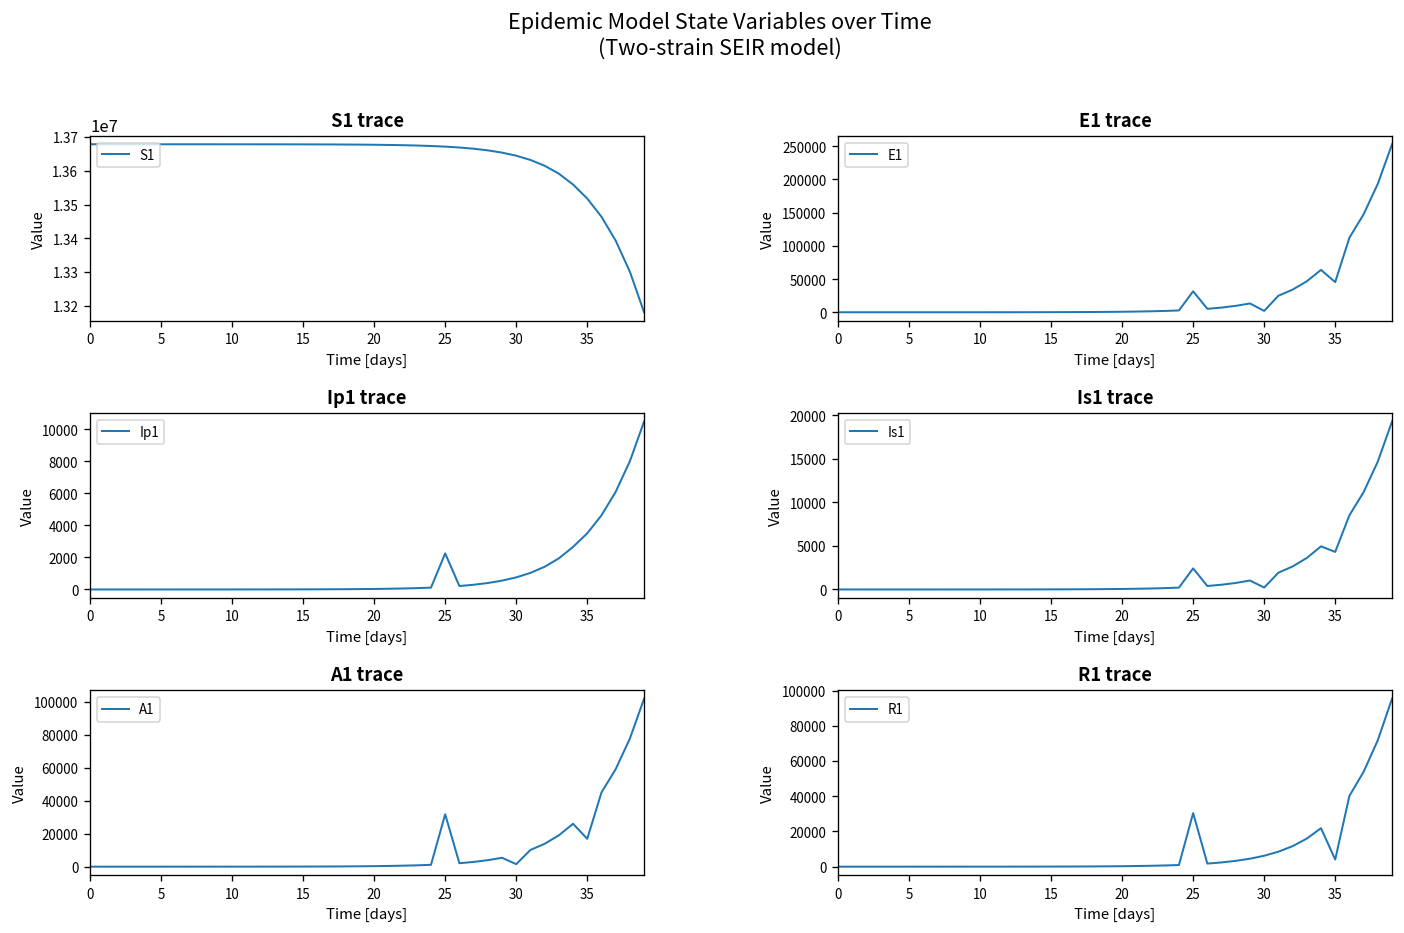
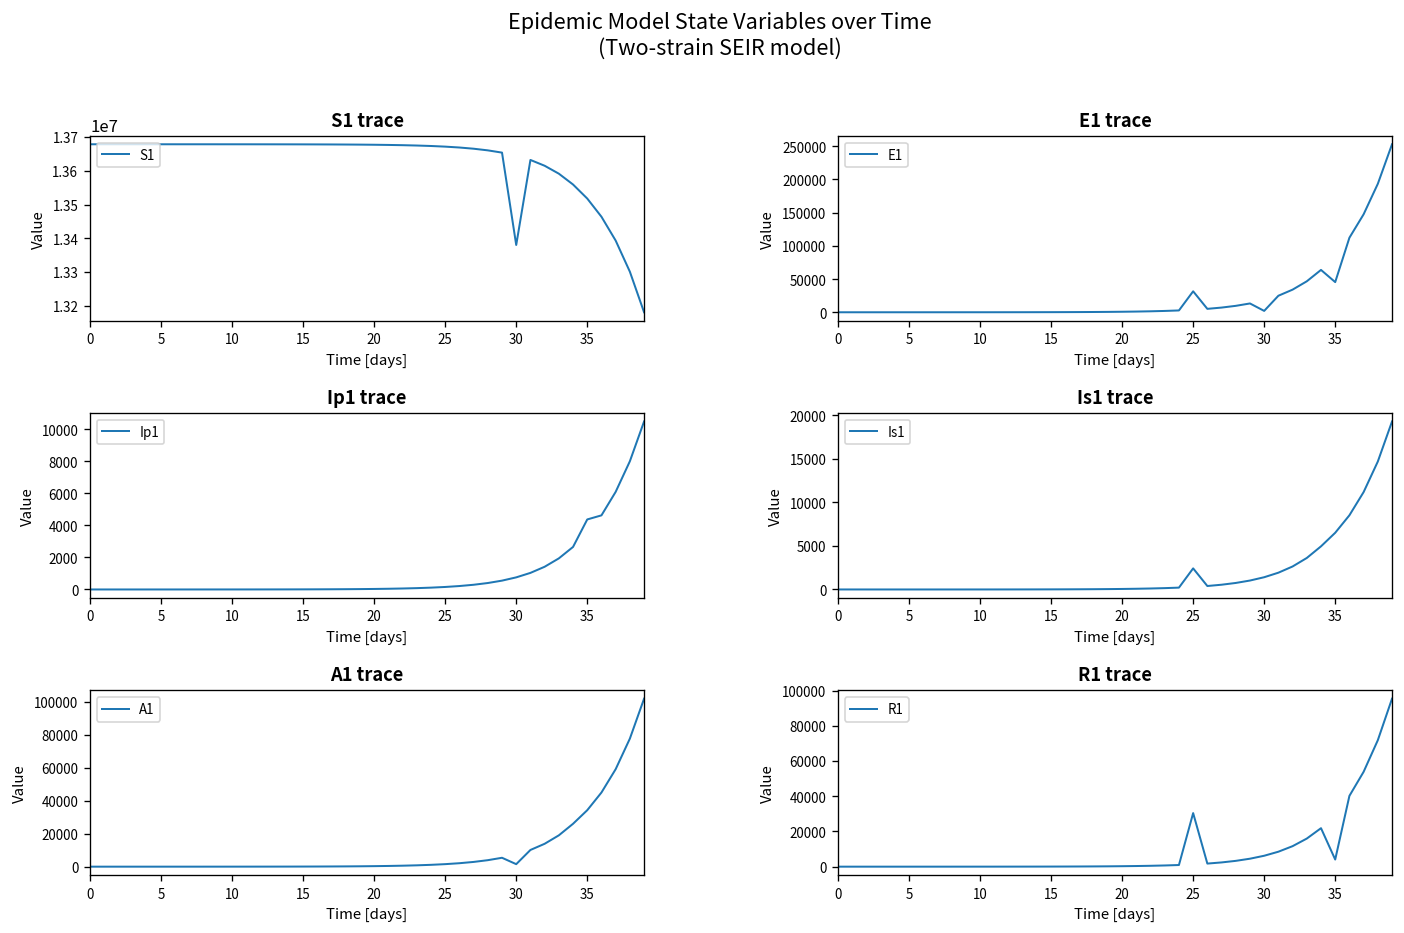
  {
    "S1 trace": {
      "0": 13680000,
      "5": 13680000,
      "10": 13680000,
      "15": 13680000,
      "20": 13680000,
      "25": 13670000,
-     "30": 13640000,
+     "30": 13380000,
      "35": 13520000
    },
    "E1 trace": {
      "0": 0,
      "5": 0,
      "10": 0,
      "15": 0,
      "20": 0,
      "25": 30000,
      "30": 0,
      "35": 50000
    },
    "Ip1 trace": {
      "0": 0,
      "5": 0,
      "10": 0,
      "15": 0,
      "20": 0,
-     "25": 2300,
+     "25": 200,
      "30": 800,
-     "35": 3500
+     "35": 4400
    },
    "Is1 trace": {
      "0": 0,
      "5": 0,
      "10": 0,
      "15": 0,
      "20": 0,
      "25": 2000,
-     "30": 0,
-     "35": 4000
+     "30": 1000,
+     "35": 7000
    },
    "A1 trace": {
      "0": 0,
      "5": 0,
      "10": 0,
      "15": 0,
      "20": 0,
-     "25": 32000,
+     "25": 2000,
      "30": 2000,
-     "35": 17000
+     "35": 34000
    },
    "R1 trace": {
      "0": 0,
      "5": 0,
      "10": 0,
      "15": 0,
      "20": 0,
      "25": 30000,
      "30": 6000,
      "35": 4000
    }
  }
